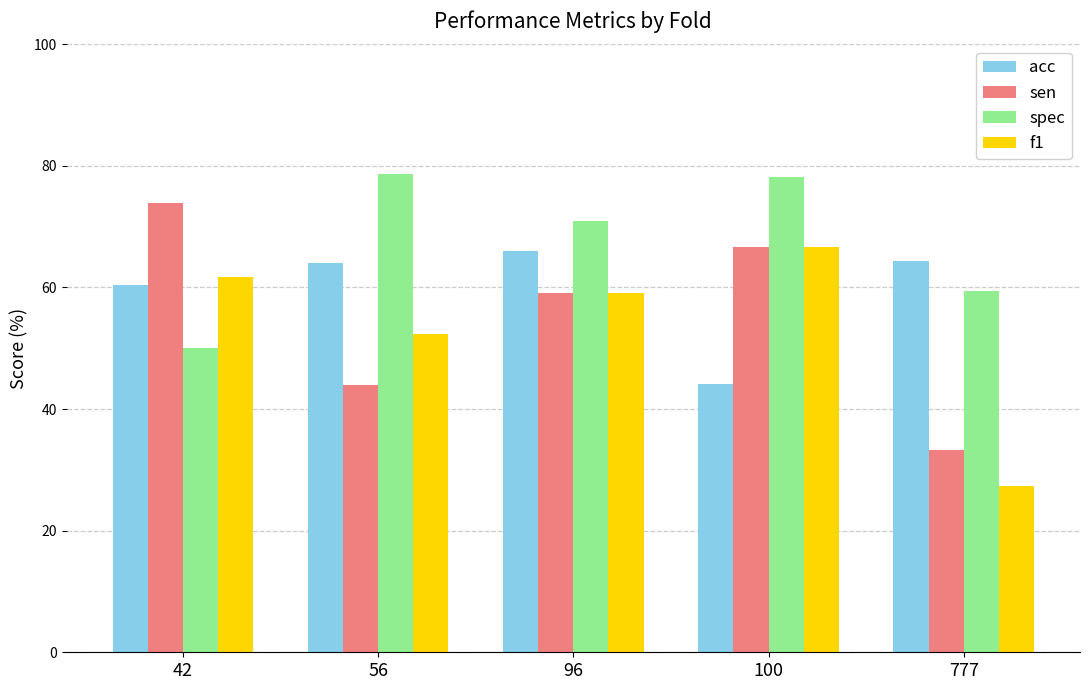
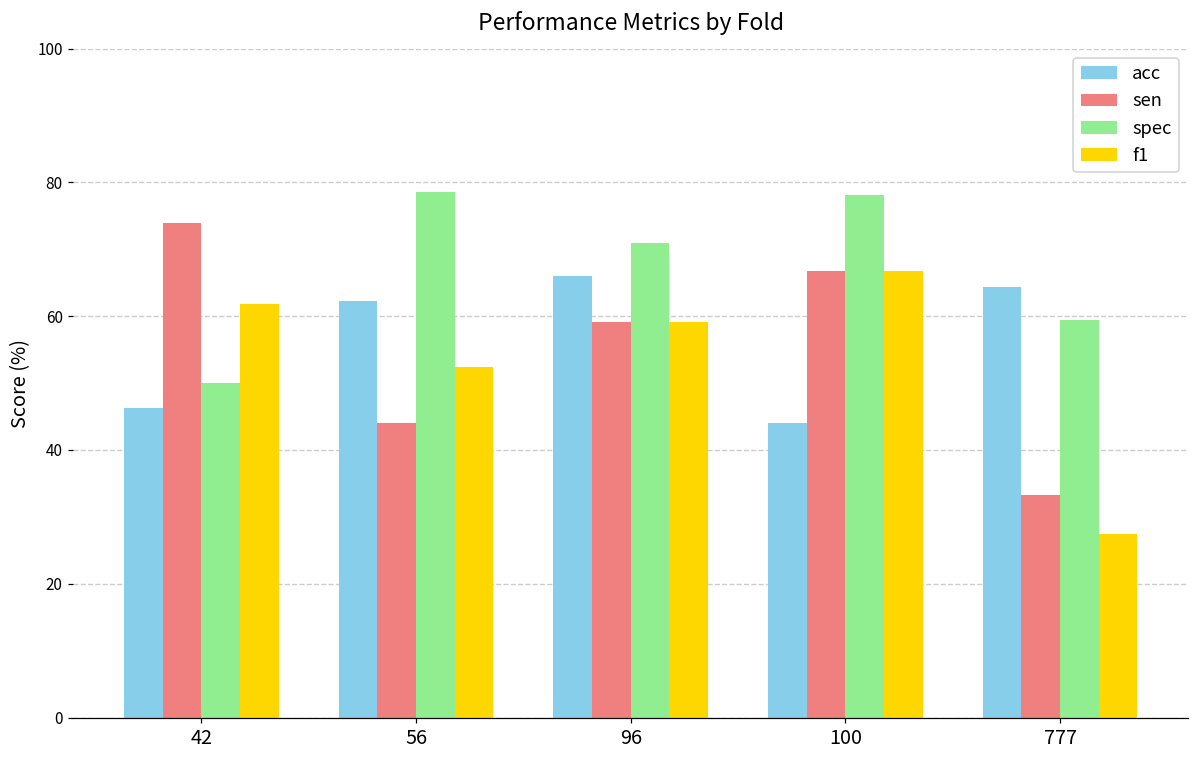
  {
    "acc": {
-     "42": 60,
-     "56": 64,
+     "42": 46,
+     "56": 62,
      "96": 66,
      "100": 44,
      "777": 64
    },
    "sen": {
      "42": 74,
      "56": 44,
      "96": 59,
      "100": 67,
      "777": 33
    },
    "spec": {
      "42": 50,
      "56": 79,
      "96": 71,
      "100": 78,
      "777": 59
    },
    "f1": {
      "42": 62,
      "56": 52,
      "96": 59,
      "100": 67,
      "777": 27
    }
  }
